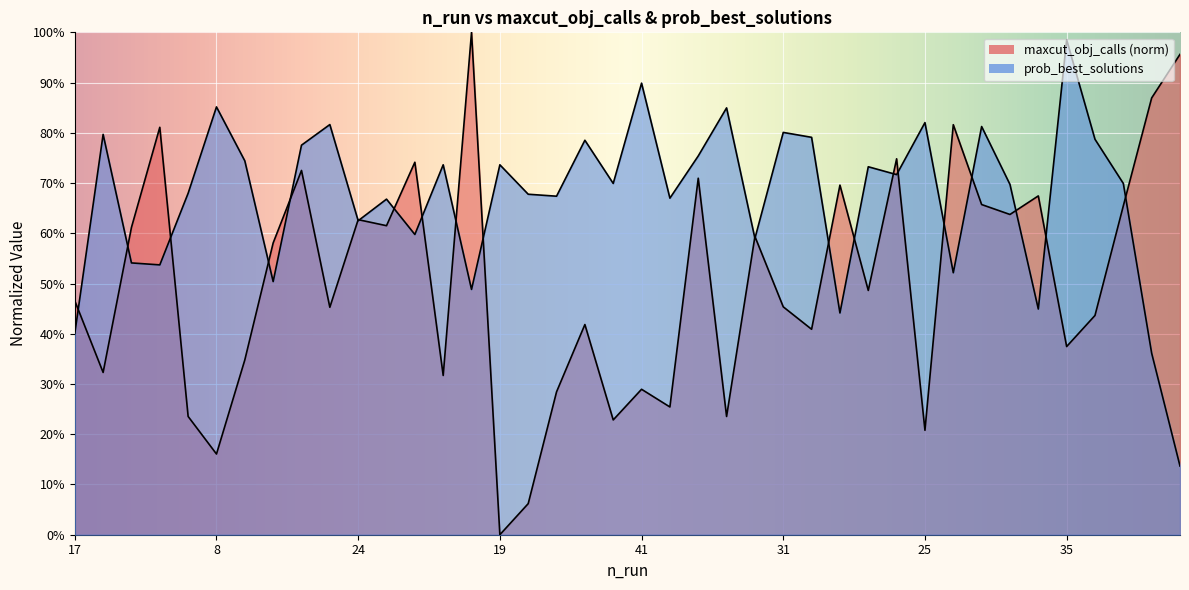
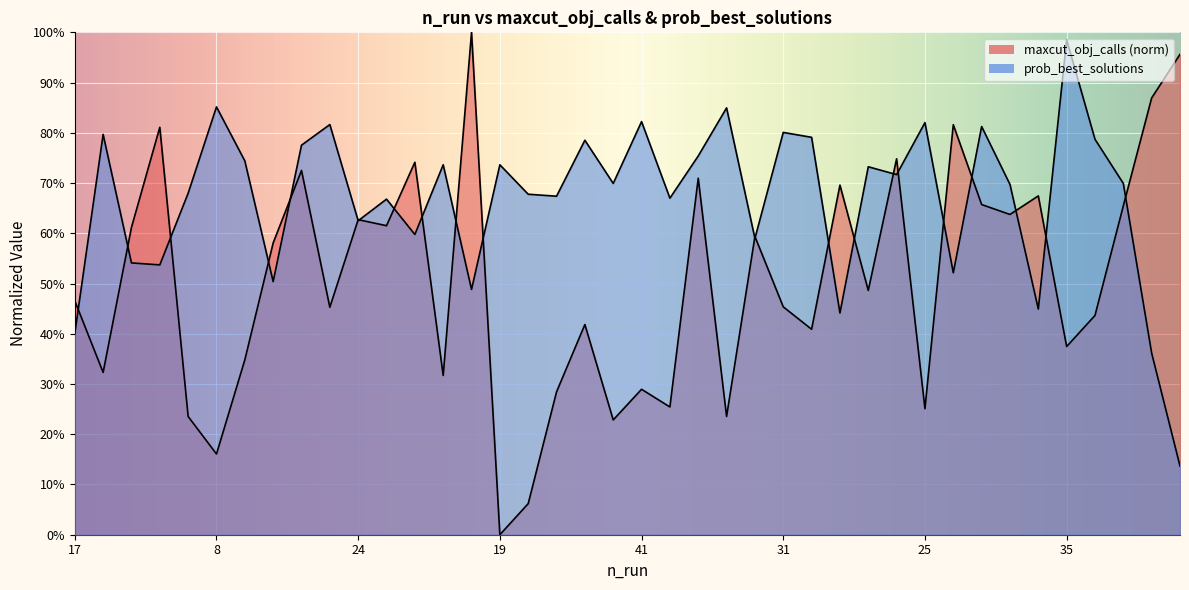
  {
    "maxcut_obj_calls (norm)": {
      "41": "29%",
-     "25": "21%",
+     "25": "25%",
      "35": "37%"
    },
    "prob_best_solutions": {
-     "41": "90%",
+     "41": "82%",
      "25": "82%"
    }
  }
